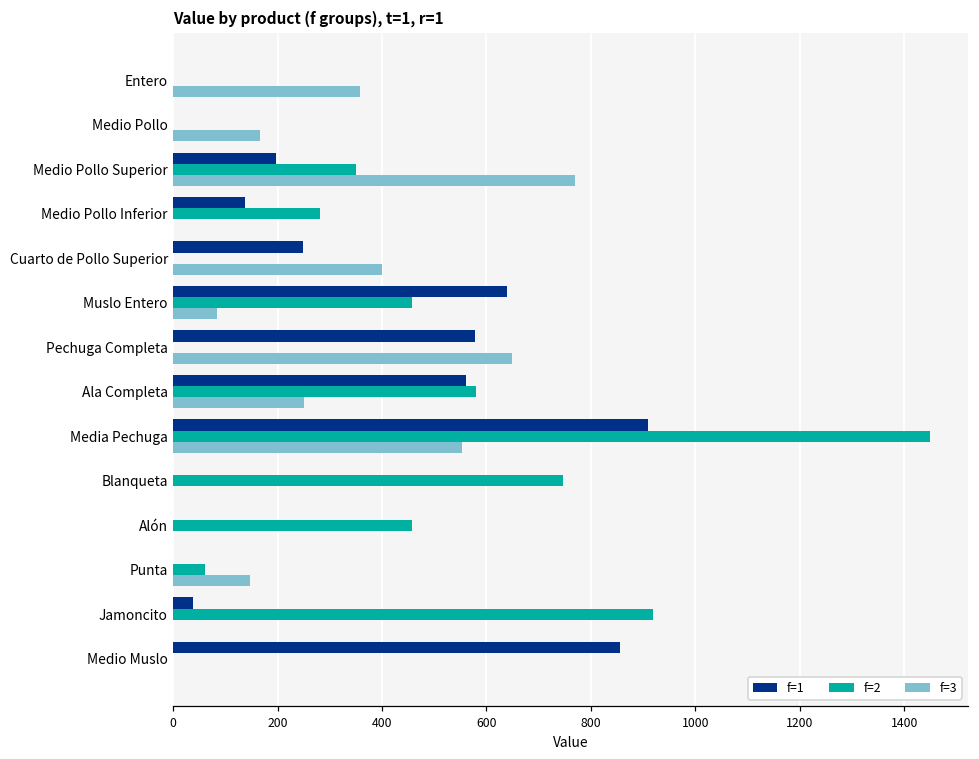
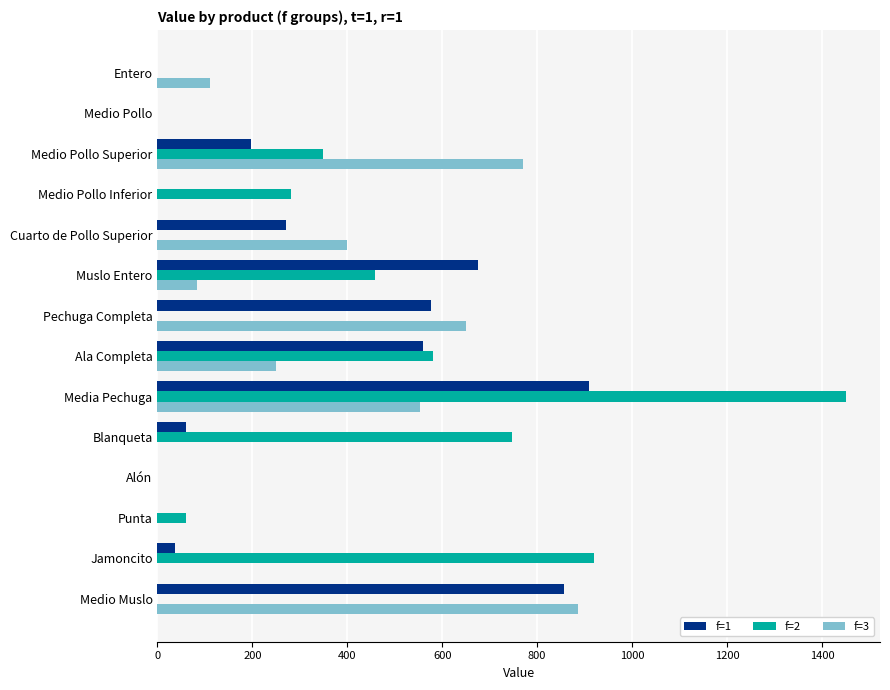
  {
    "f=1": {
      "Entero": 0,
      "Medio Pollo": 0,
      "Medio Pollo Superior": 200,
-     "Medio Pollo Inferior": 140,
-     "Cuarto de Pollo Superior": 250,
-     "Muslo Entero": 640,
+     "Medio Pollo Inferior": 0,
+     "Cuarto de Pollo Superior": 270,
+     "Muslo Entero": 680,
      "Pechuga Completa": 580,
      "Ala Completa": 560,
      "Media Pechuga": 910,
-     "Blanqueta": 0,
+     "Blanqueta": 60,
      "Alón": 0,
      "Punta": 0,
      "Jamoncito": 40,
      "Medio Muslo": 860
    },
    "f=2": {
      "Entero": 0,
      "Medio Pollo": 0,
      "Medio Pollo Superior": 350,
      "Medio Pollo Inferior": 280,
      "Cuarto de Pollo Superior": 0,
      "Muslo Entero": 460,
      "Pechuga Completa": 0,
      "Ala Completa": 580,
      "Media Pechuga": 1450,
      "Blanqueta": 750,
-     "Alón": 460,
+     "Alón": 0,
      "Punta": 60,
      "Jamoncito": 920,
      "Medio Muslo": 0
    },
    "f=3": {
-     "Entero": 360,
-     "Medio Pollo": 170,
+     "Entero": 110,
+     "Medio Pollo": 0,
      "Medio Pollo Superior": 770,
      "Medio Pollo Inferior": 0,
      "Cuarto de Pollo Superior": 400,
      "Muslo Entero": 80,
      "Pechuga Completa": 650,
      "Ala Completa": 250,
      "Media Pechuga": 550,
      "Blanqueta": 0,
      "Alón": 0,
-     "Punta": 150,
+     "Punta": 0,
      "Jamoncito": 0,
-     "Medio Muslo": 0
+     "Medio Muslo": 890
    }
  }
